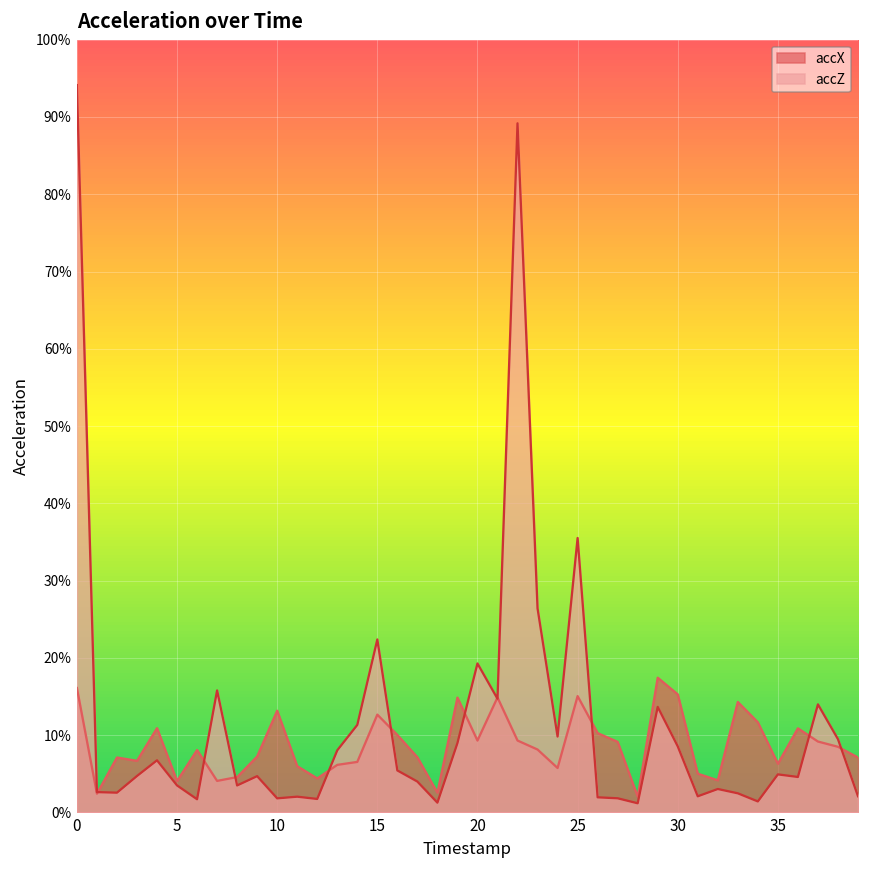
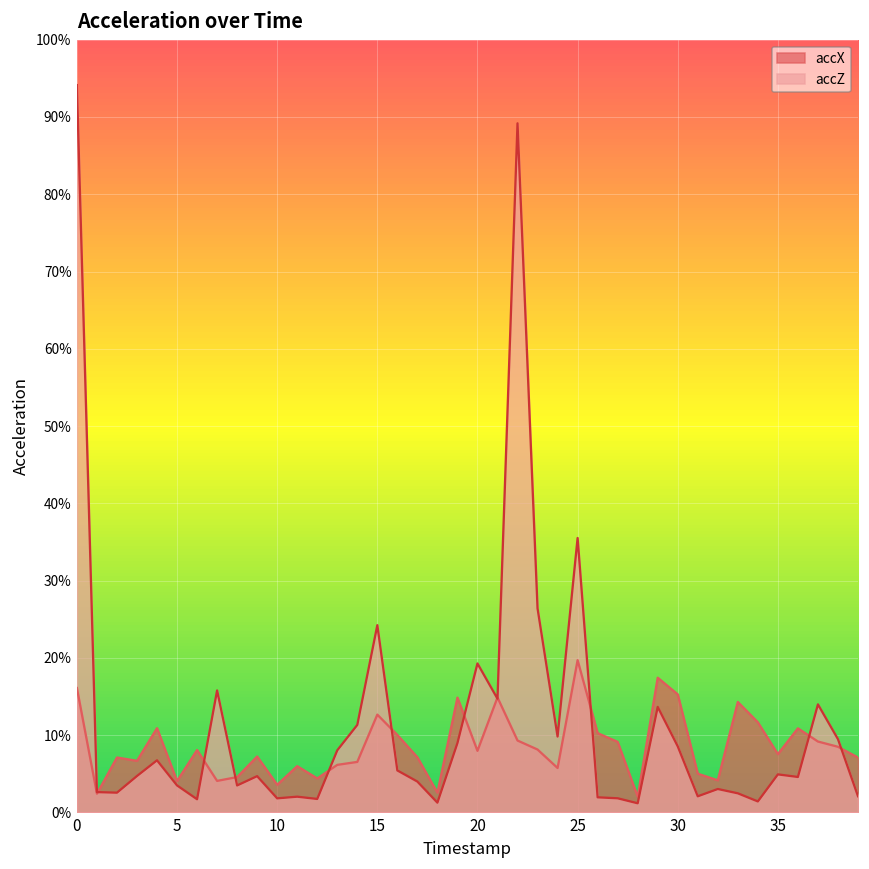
  {
    "accX": {
      "0": "16%",
      "5": "4%",
-     "10": "13%",
+     "10": "4%",
      "15": "13%",
-     "20": "9%",
-     "25": "15%",
+     "20": "8%",
+     "25": "20%",
      "30": "15%",
-     "35": "6%"
+     "35": "8%"
    },
    "accZ": {
      "0": "94%",
      "5": "3%",
      "10": "2%",
-     "15": "22%",
+     "15": "24%",
      "20": "19%",
      "25": "36%",
      "30": "9%",
      "35": "5%"
    }
  }
